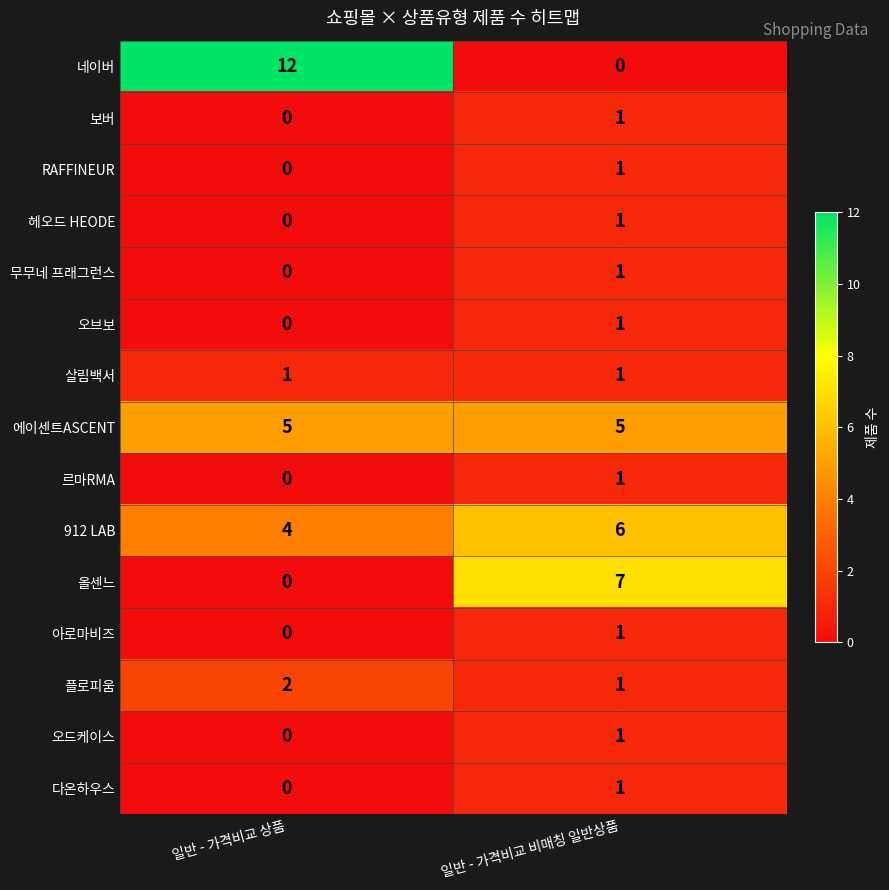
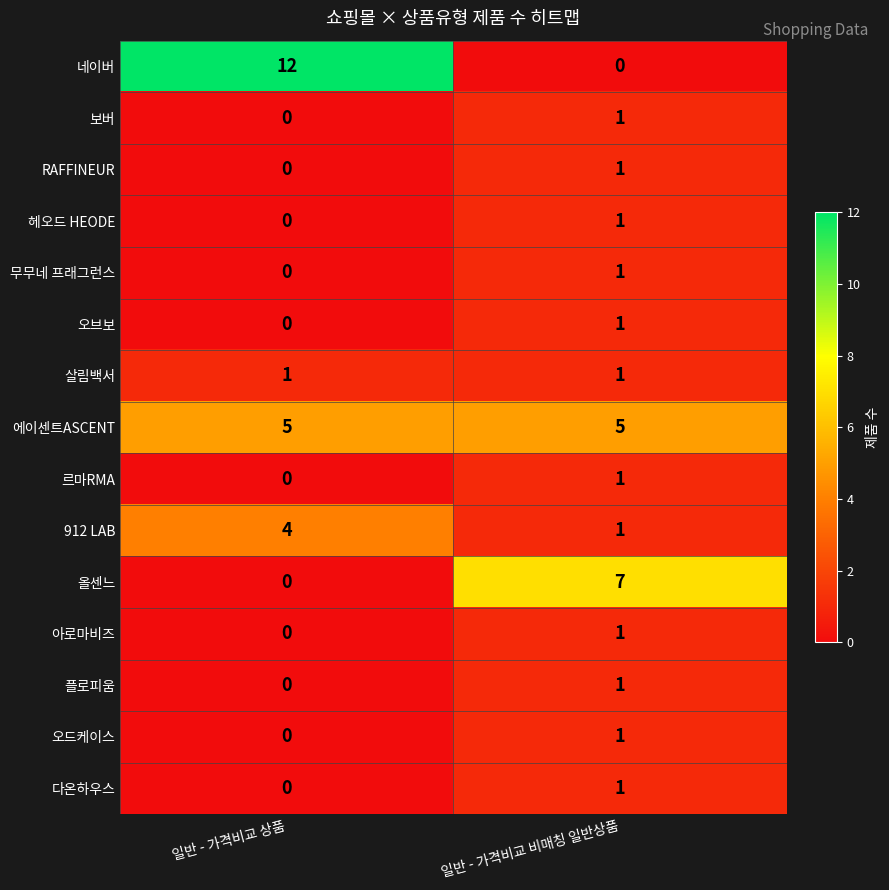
  {
    "네이버": {
      "일반 - 가격비교 상품": 12,
      "일반 - 가격비교 비매칭 일반상품": 0
    },
    "보버": {
      "일반 - 가격비교 상품": 0,
      "일반 - 가격비교 비매칭 일반상품": 1
    },
    "RAFFINEUR": {
      "일반 - 가격비교 상품": 0,
      "일반 - 가격비교 비매칭 일반상품": 1
    },
    "헤오드 HEODE": {
      "일반 - 가격비교 상품": 0,
      "일반 - 가격비교 비매칭 일반상품": 1
    },
    "무무네 프래그런스": {
      "일반 - 가격비교 상품": 0,
      "일반 - 가격비교 비매칭 일반상품": 1
    },
    "오브보": {
      "일반 - 가격비교 상품": 0,
      "일반 - 가격비교 비매칭 일반상품": 1
    },
    "살림백서": {
      "일반 - 가격비교 상품": 1,
      "일반 - 가격비교 비매칭 일반상품": 1
    },
    "에이센트ASCENT": {
      "일반 - 가격비교 상품": 5,
      "일반 - 가격비교 비매칭 일반상품": 5
    },
    "르마RMA": {
      "일반 - 가격비교 상품": 0,
      "일반 - 가격비교 비매칭 일반상품": 1
    },
    "912 LAB": {
      "일반 - 가격비교 상품": 4,
-     "일반 - 가격비교 비매칭 일반상품": 6
+     "일반 - 가격비교 비매칭 일반상품": 1
    },
    "올센느": {
      "일반 - 가격비교 상품": 0,
      "일반 - 가격비교 비매칭 일반상품": 7
    },
    "아로마비즈": {
      "일반 - 가격비교 상품": 0,
      "일반 - 가격비교 비매칭 일반상품": 1
    },
    "플로피움": {
-     "일반 - 가격비교 상품": 2,
+     "일반 - 가격비교 상품": 0,
      "일반 - 가격비교 비매칭 일반상품": 1
    },
    "오드케이스": {
      "일반 - 가격비교 상품": 0,
      "일반 - 가격비교 비매칭 일반상품": 1
    },
    "다온하우스": {
      "일반 - 가격비교 상품": 0,
      "일반 - 가격비교 비매칭 일반상품": 1
    }
  }
